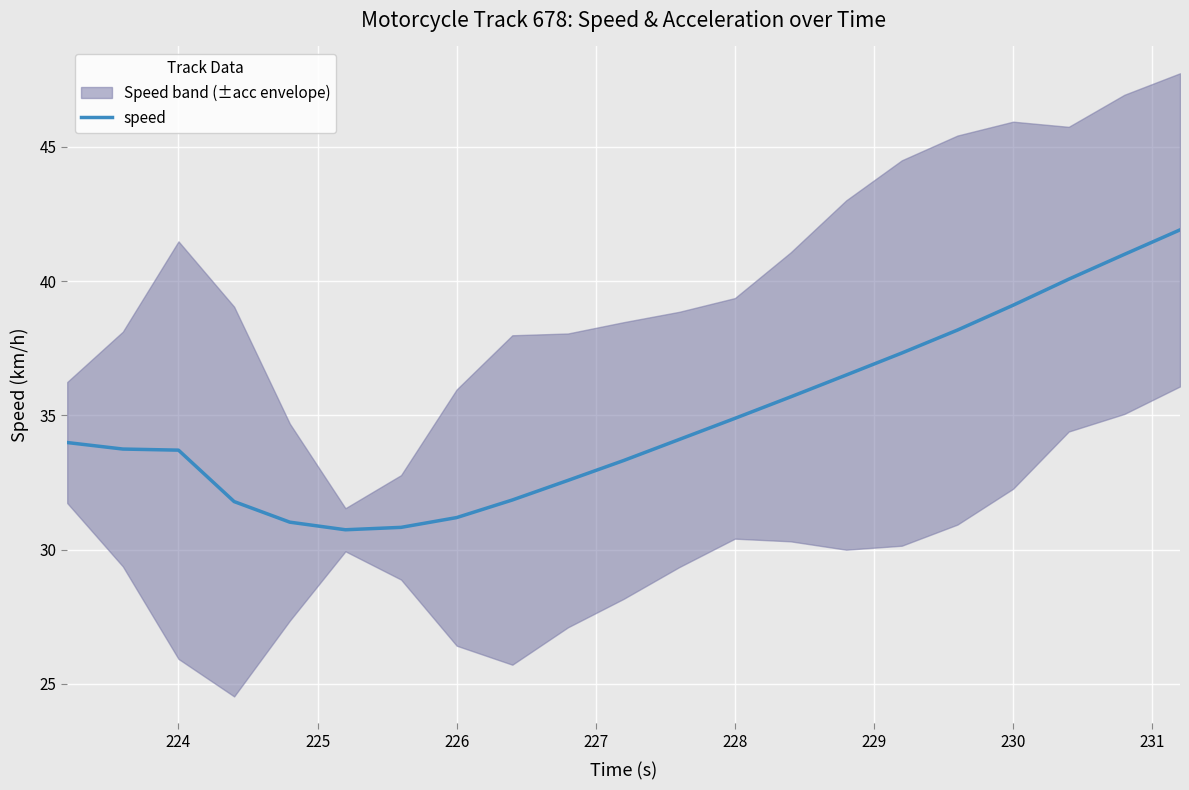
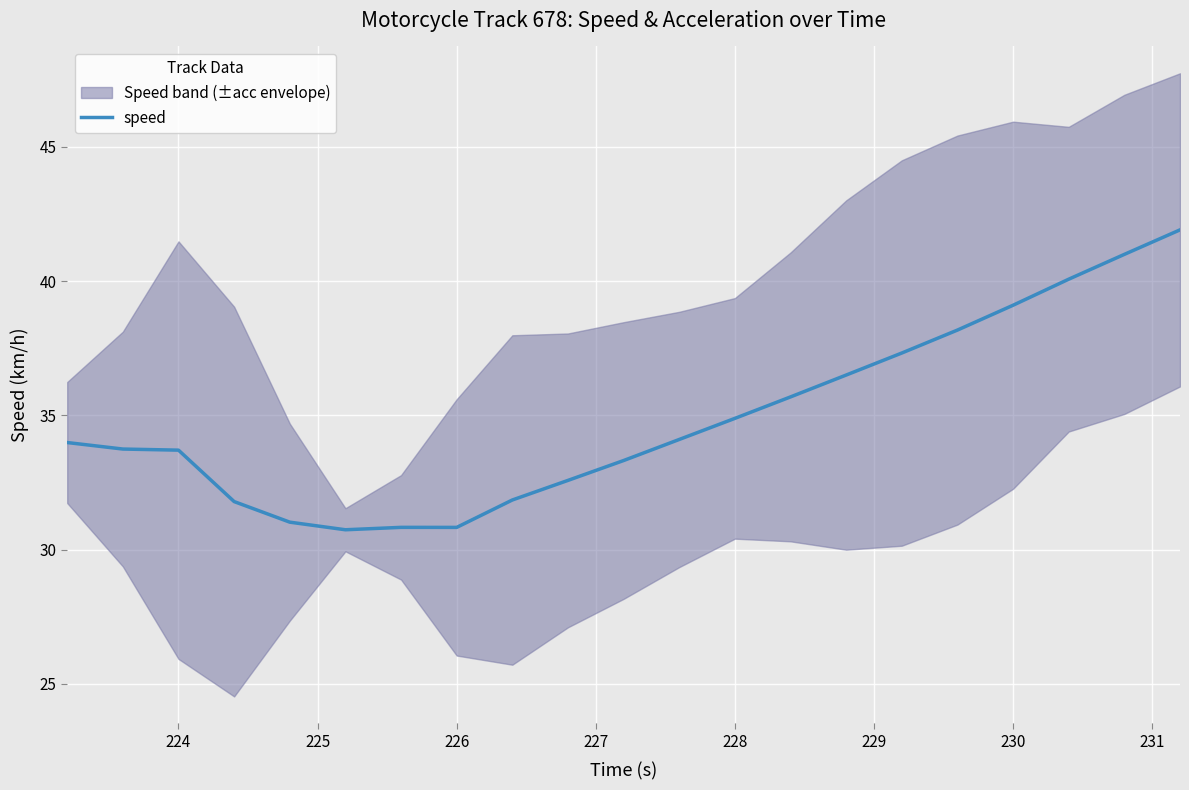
  {
    "speed": {
      "224": 33.7,
-     "226": 31.2,
+     "226": 30.8,
      "228": 34.9,
      "230": 39.1
    }
  }
